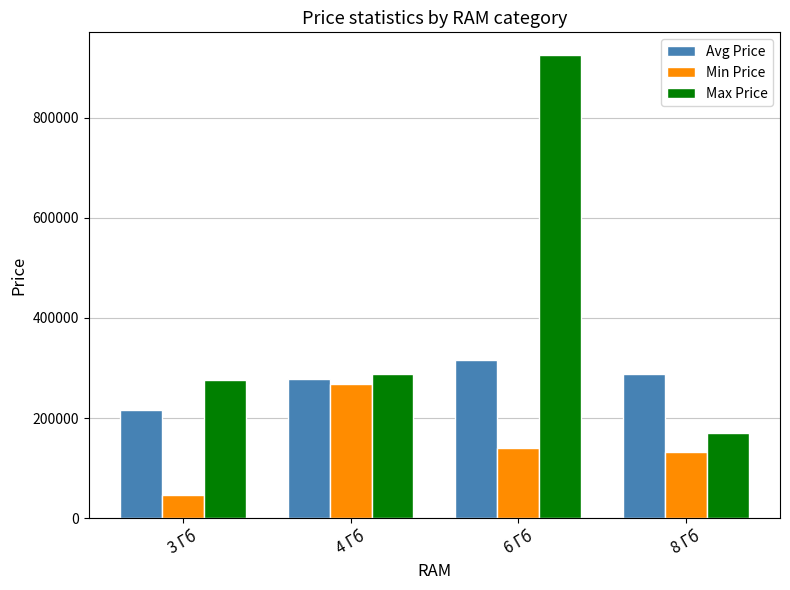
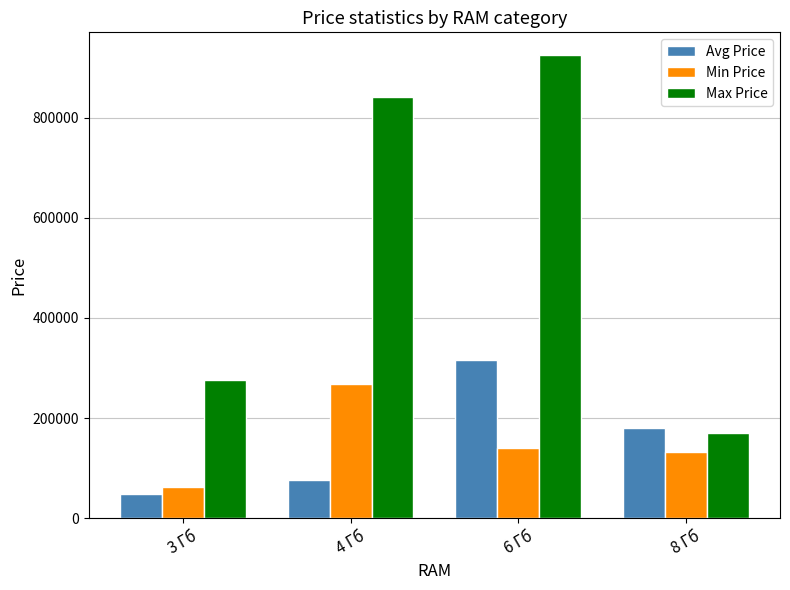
  {
    "Avg Price": {
-     "3 Гб": 220000,
-     "4 Гб": 280000,
+     "3 Гб": 50000,
+     "4 Гб": 80000,
      "6 Гб": 320000,
-     "8 Гб": 290000
+     "8 Гб": 180000
    },
    "Min Price": {
-     "3 Гб": 50000,
+     "3 Гб": 60000,
      "4 Гб": 270000,
      "6 Гб": 140000,
      "8 Гб": 130000
    },
    "Max Price": {
      "3 Гб": 280000,
-     "4 Гб": 290000,
+     "4 Гб": 840000,
      "6 Гб": 920000,
      "8 Гб": 170000
    }
  }
